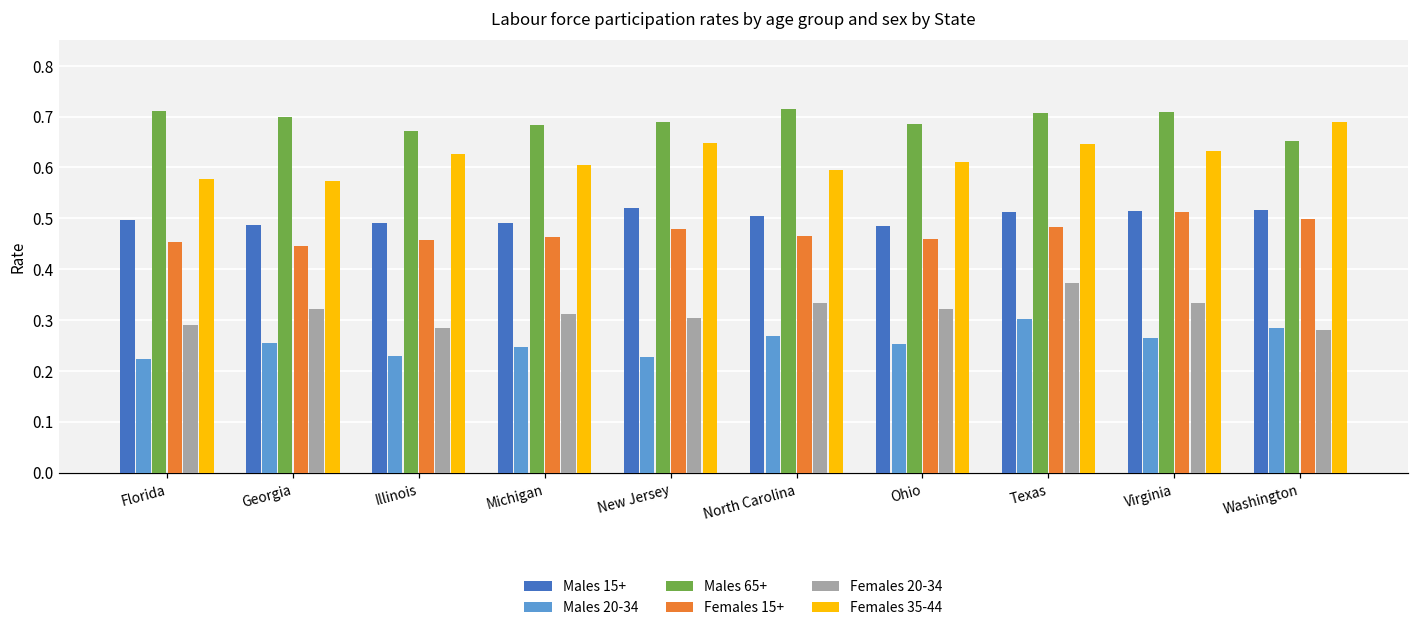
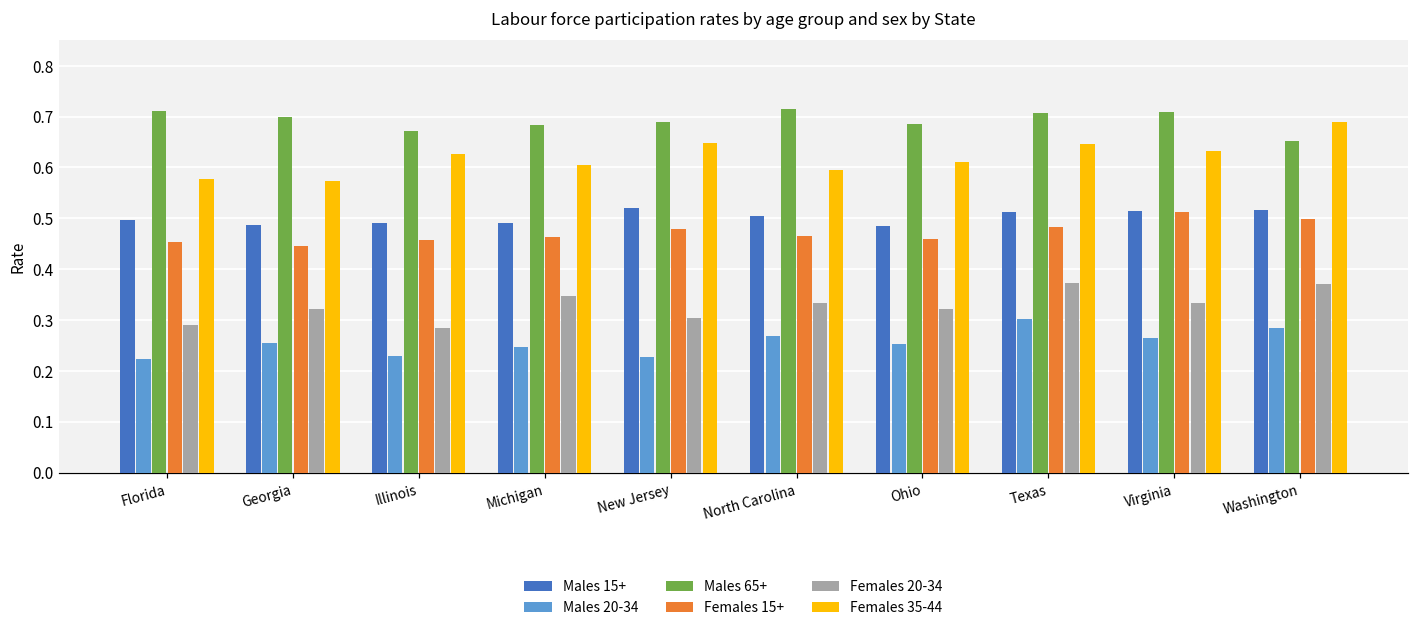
  {
    "Males 65+": {
      "Florida": 0.71,
      "Georgia": 0.70,
      "Illinois": 0.67,
      "Michigan": 0.68,
      "New Jersey": 0.69,
      "North Carolina": 0.72,
      "Ohio": 0.69,
      "Texas": 0.71,
      "Virginia": 0.71,
      "Washington": 0.65
    },
    "Females 15+": {
      "Florida": 0.45,
      "Georgia": 0.45,
      "Illinois": 0.46,
      "Michigan": 0.46,
      "New Jersey": 0.48,
      "North Carolina": 0.47,
      "Ohio": 0.46,
      "Texas": 0.48,
      "Virginia": 0.51,
      "Washington": 0.50
    },
    "Females 20-34": {
      "Florida": 0.29,
      "Georgia": 0.32,
      "Illinois": 0.28,
-     "Michigan": 0.31,
+     "Michigan": 0.35,
      "New Jersey": 0.30,
      "North Carolina": 0.33,
      "Ohio": 0.32,
      "Texas": 0.37,
      "Virginia": 0.33,
-     "Washington": 0.28
+     "Washington": 0.37
    },
    "Females 35-44": {
      "Florida": 0.58,
      "Georgia": 0.57,
      "Illinois": 0.63,
      "Michigan": 0.60,
      "New Jersey": 0.65,
      "North Carolina": 0.59,
      "Ohio": 0.61,
      "Texas": 0.65,
      "Virginia": 0.63,
      "Washington": 0.69
    }
  }
